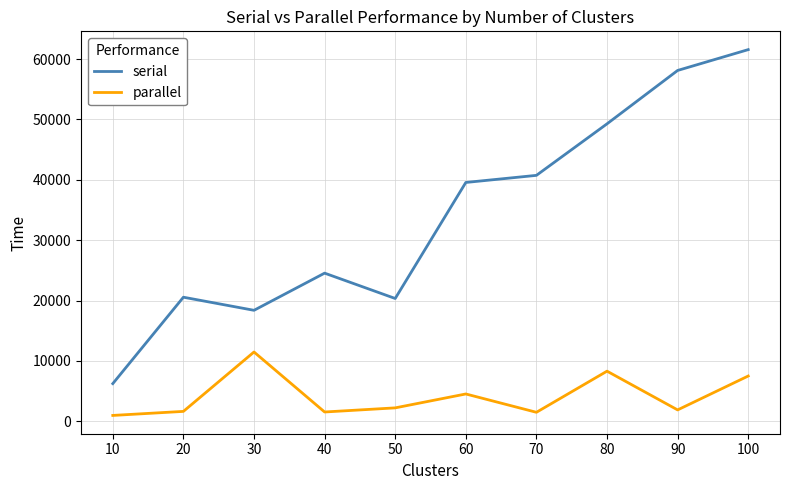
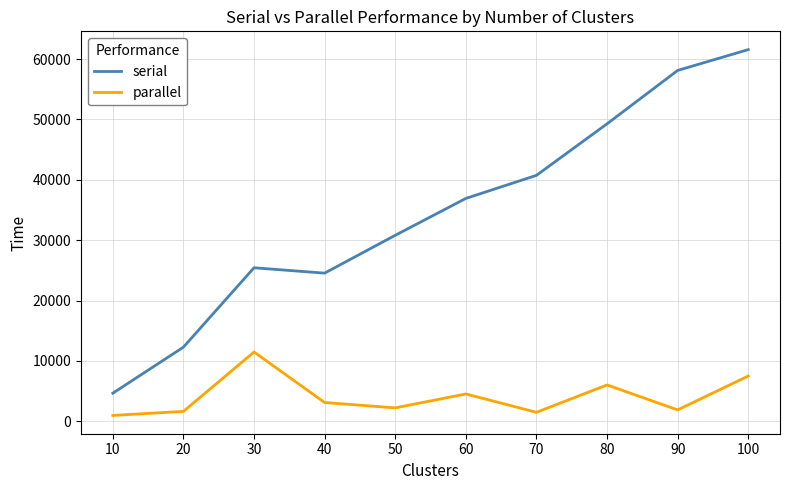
  {
    "serial": {
-     "10": 6000,
-     "20": 21000,
-     "30": 18000,
+     "10": 5000,
+     "20": 12000,
+     "30": 25000,
      "40": 25000,
-     "50": 20000,
-     "60": 40000,
+     "50": 31000,
+     "60": 37000,
      "70": 41000,
      "80": 49000,
      "90": 58000,
      "100": 62000
    },
    "parallel": {
      "10": 1000,
      "20": 2000,
      "30": 11000,
-     "40": 2000,
+     "40": 3000,
      "50": 2000,
      "60": 5000,
      "70": 1000,
-     "80": 8000,
+     "80": 6000,
      "90": 2000,
      "100": 7000
    }
  }
